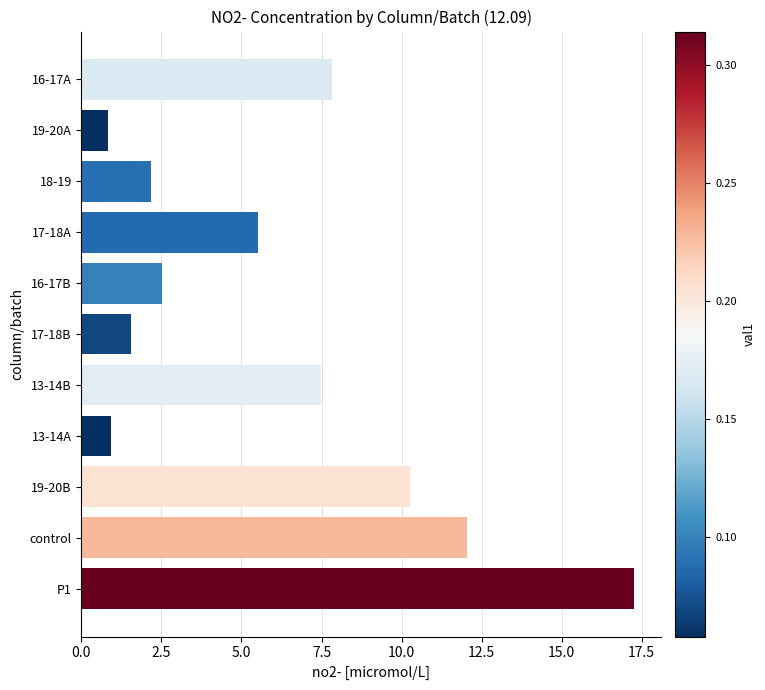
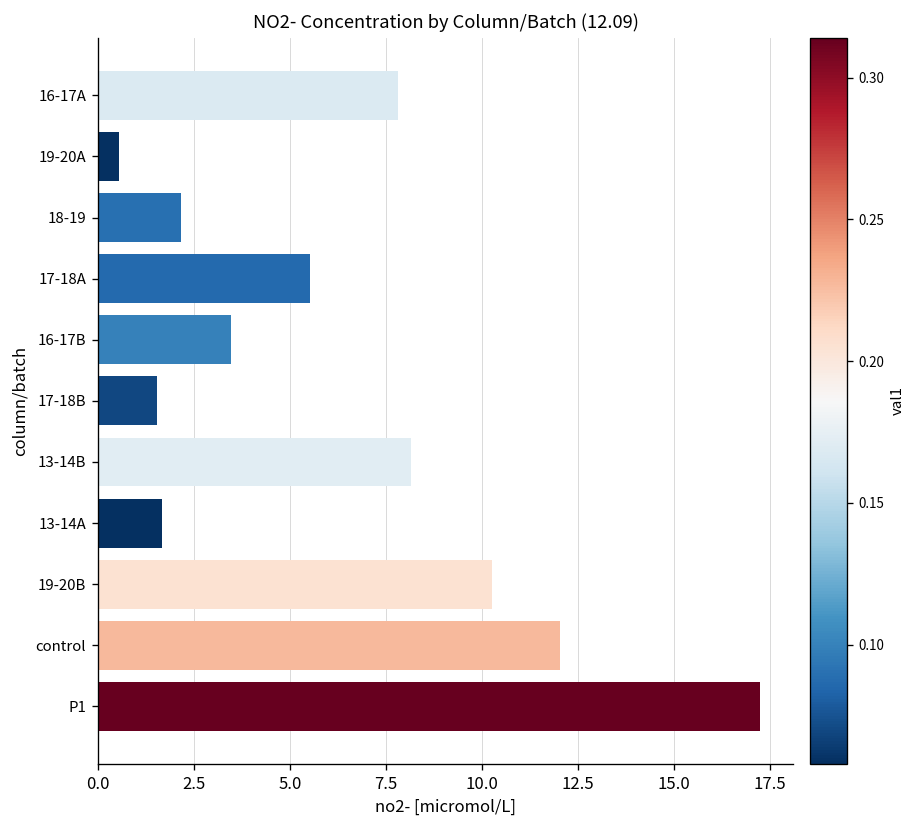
  {
    "16-17A": 7.8,
-   "19-20A": 0.8,
+   "19-20A": 0.6,
    "18-19": 2.2,
    "17-18A": 5.5,
-   "16-17B": 2.5,
+   "16-17B": 3.5,
    "17-18B": 1.6,
-   "13-14B": 7.5,
-   "13-14A": 0.9,
+   "13-14B": 8.1,
+   "13-14A": 1.7,
    "19-20B": 10.3,
    "control": 12.0,
    "P1": 17.2
  }
